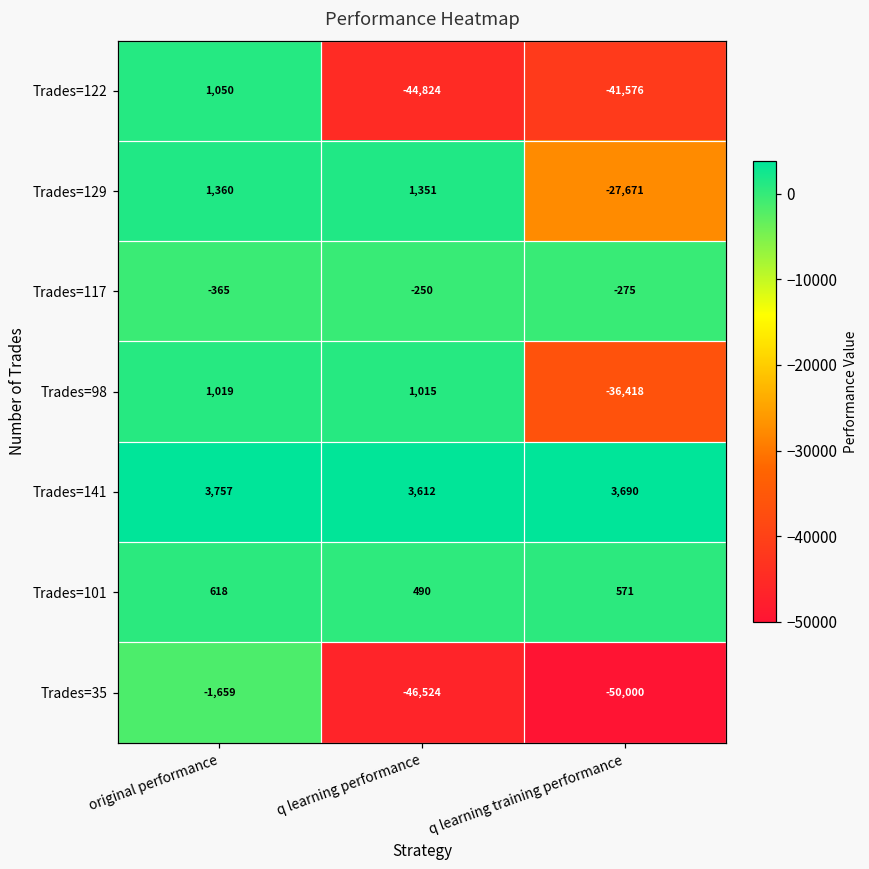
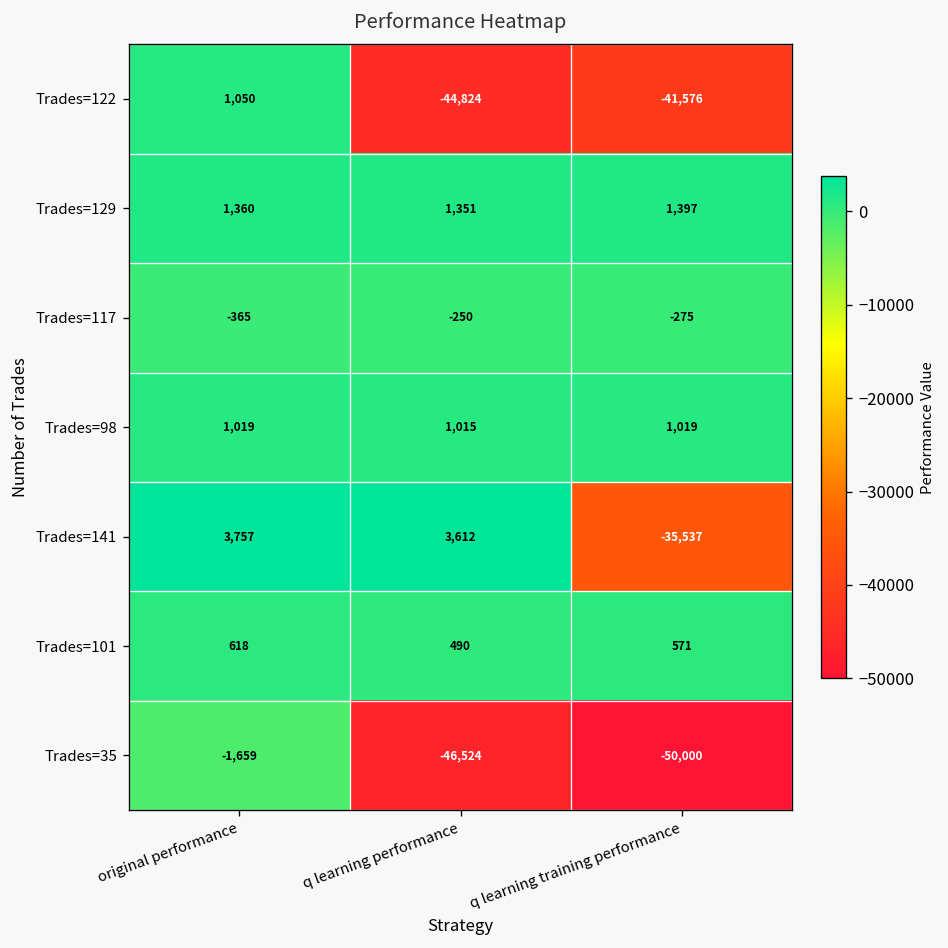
  {
    "Trades=122": {
      "original performance": "1,050",
      "q learning performance": "-44,824",
      "q learning training performance": "-41,576"
    },
    "Trades=129": {
      "original performance": "1,360",
      "q learning performance": "1,351",
-     "q learning training performance": "-27,671"
+     "q learning training performance": "1,397"
    },
    "Trades=117": {
      "original performance": "-365",
      "q learning performance": "-250",
      "q learning training performance": "-275"
    },
    "Trades=98": {
      "original performance": "1,019",
      "q learning performance": "1,015",
-     "q learning training performance": "-36,418"
+     "q learning training performance": "1,019"
    },
    "Trades=141": {
      "original performance": "3,757",
      "q learning performance": "3,612",
-     "q learning training performance": "3,690"
+     "q learning training performance": "-35,537"
    },
    "Trades=101": {
      "original performance": "618",
      "q learning performance": "490",
      "q learning training performance": "571"
    },
    "Trades=35": {
      "original performance": "-1,659",
      "q learning performance": "-46,524",
      "q learning training performance": "-50,000"
    }
  }
